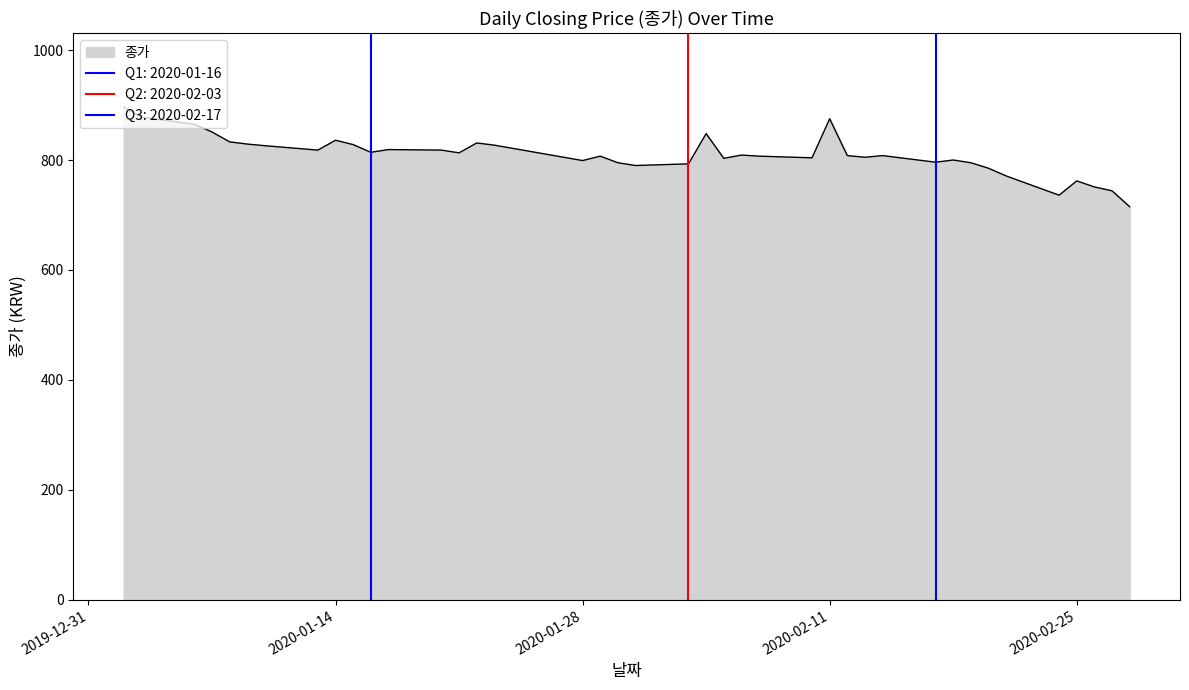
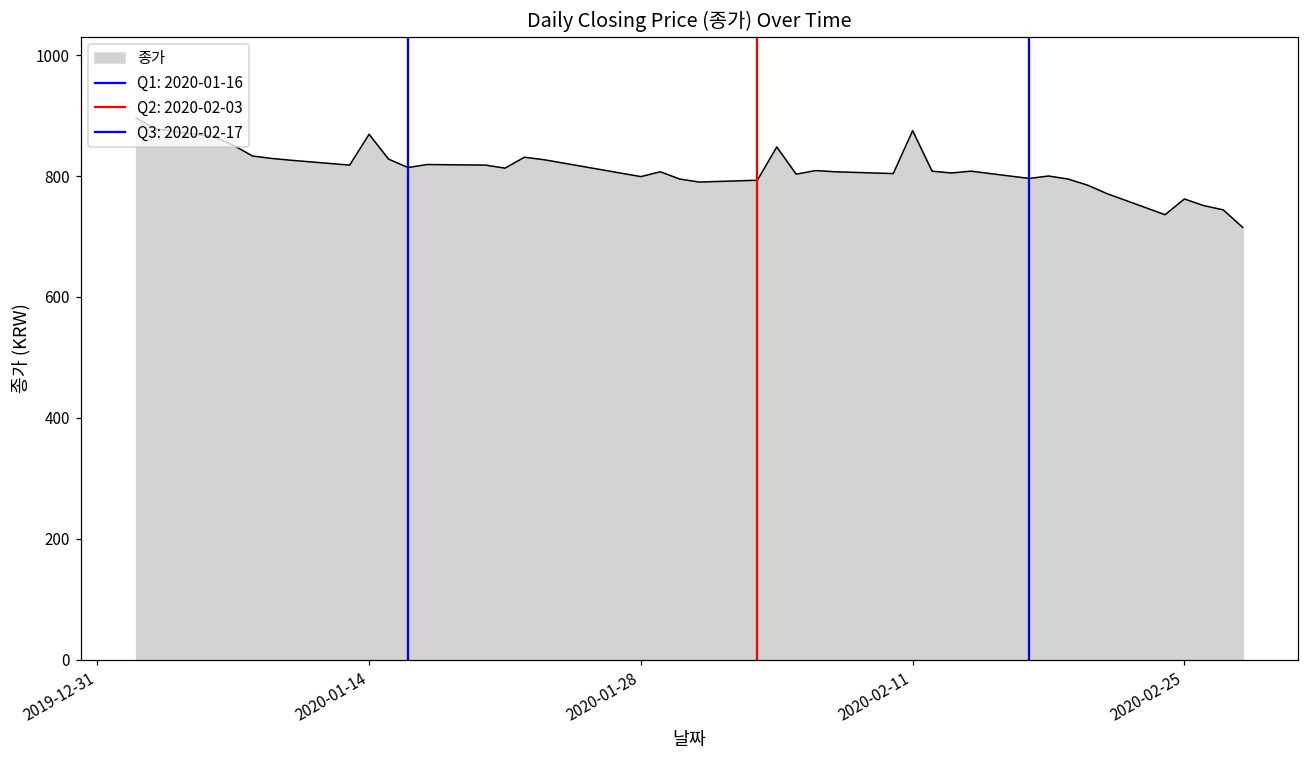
  {
-   "2020-01-14": 840,
+   "2020-01-14": 870,
    "2020-01-28": 800,
    "2020-02-11": 880,
    "2020-02-25": 760
  }
